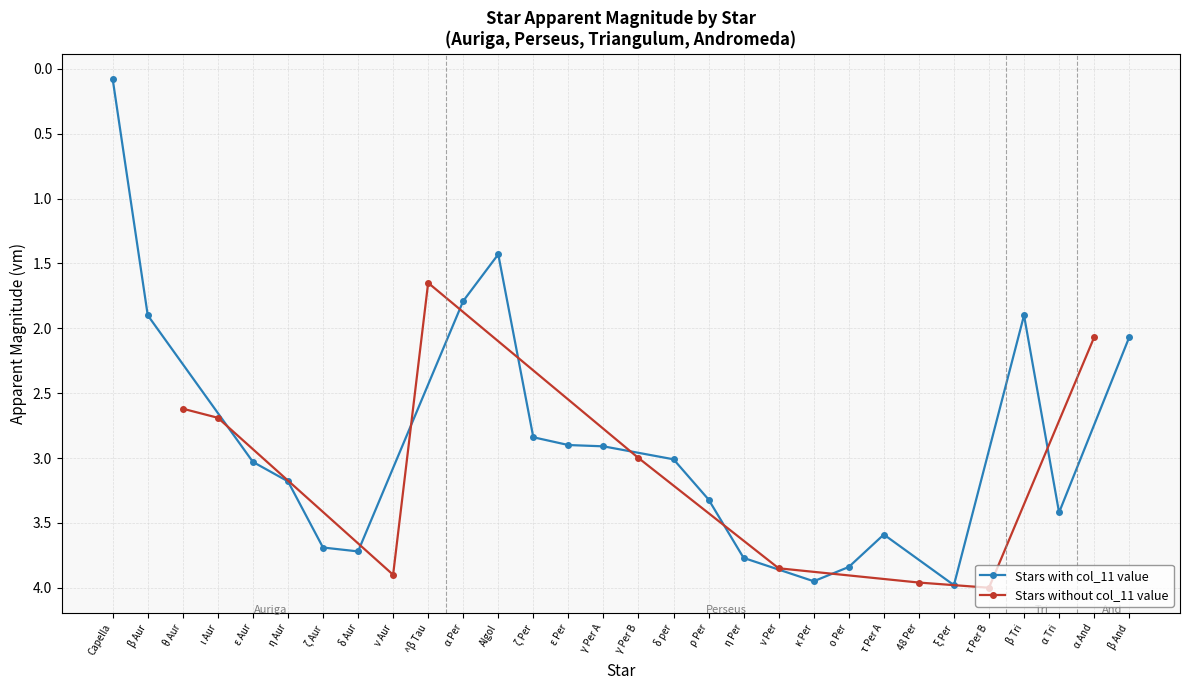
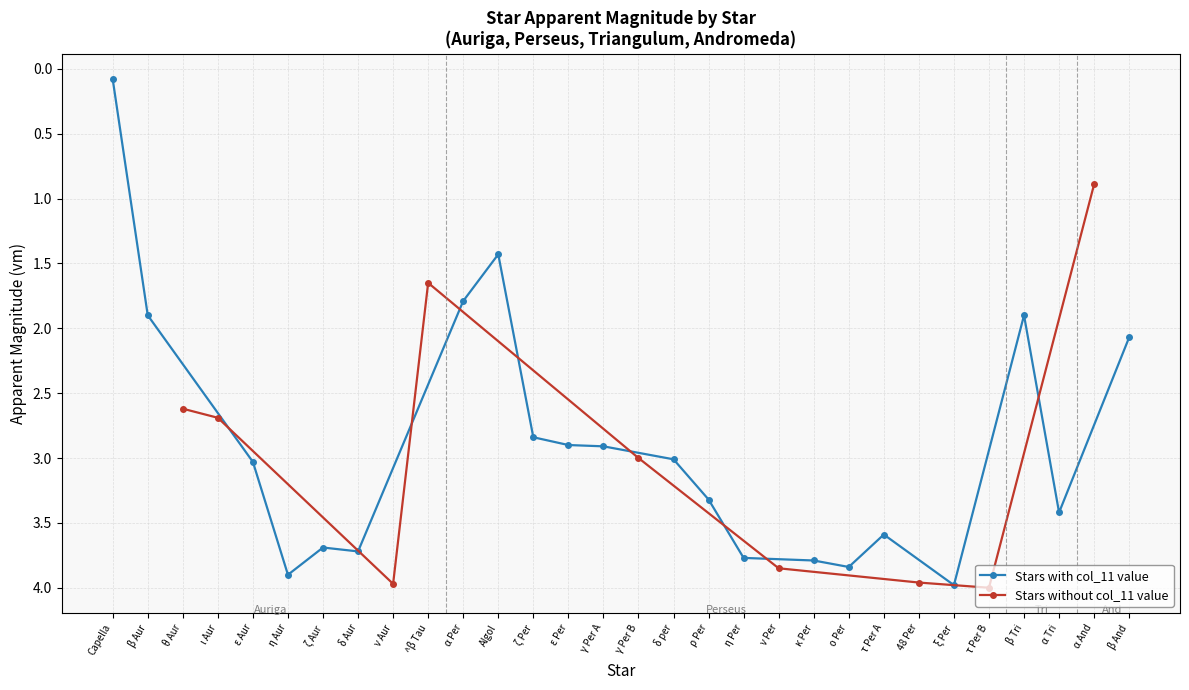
  {
    "Stars with col_11 value": {
      "Capella": 0.08,
      "β Aur": 1.90,
      "ε Aur": 3.03,
-     "η Aur": 3.18,
+     "η Aur": 3.90,
      "ζ Aur": 3.69,
      "δ Aur": 3.72,
      "α Per": 1.79,
      "Algol": 1.43,
      "ζ Per": 2.84,
      "ε Per": 2.90,
      "γ Per A": 2.91,
      "δ per": 3.01,
      "ρ Per": 3.32,
      "η Per": 3.77,
-     "κ Per": 3.95,
+     "κ Per": 3.79,
      "ο Per": 3.84,
      "τ Per A": 3.59,
      "ξ Per": 3.98,
      "β Tri": 1.90,
      "α Tri": 3.42,
      "β And": 2.07
    },
    "Stars without col_11 value": {
      "θ Aur": 2.62,
      "ι Aur": 2.69,
-     "ν Aur": 3.90,
+     "ν Aur": 3.97,
      "^β Tau": 1.65,
      "γ Per B": 3.00,
      "ν Per": 3.85,
      "48 Per": 3.96,
-     "α And": 2.07
+     "α And": 0.89
    }
  }
